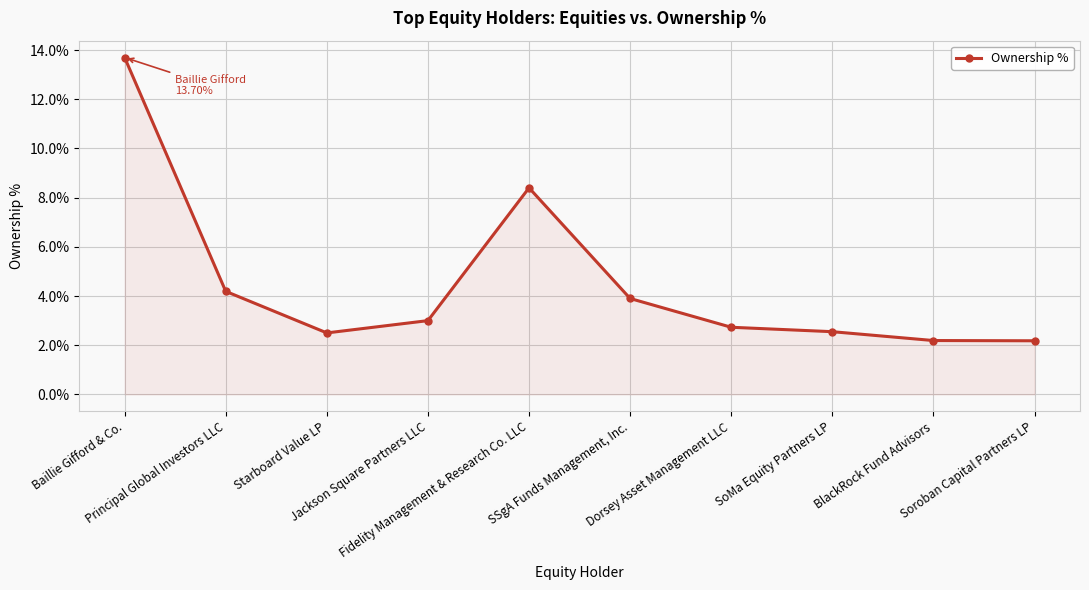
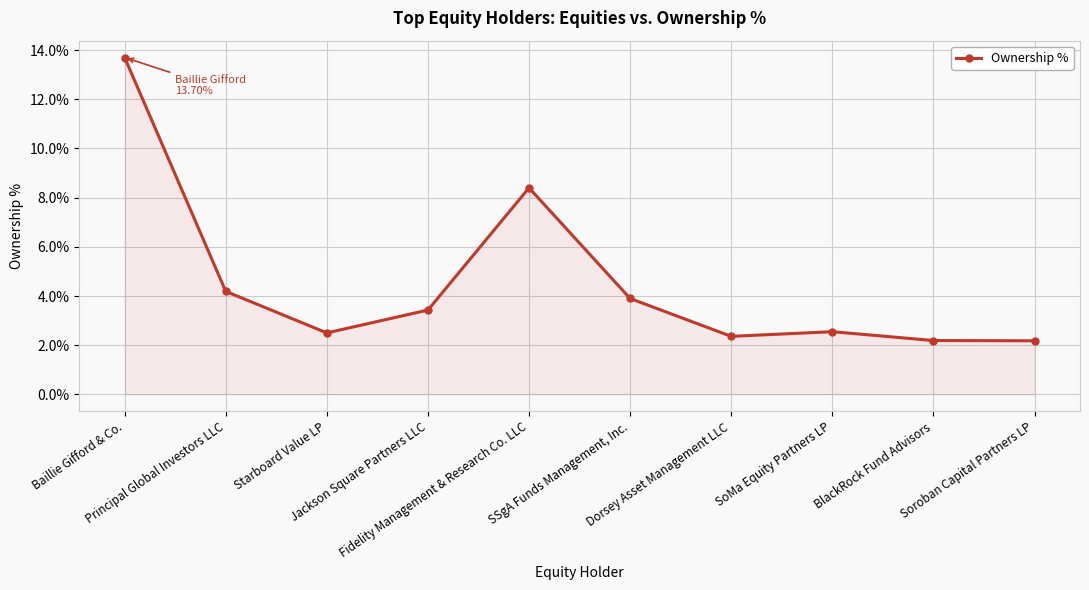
  {
    "Principal Global Investors LLC": "4.2%",
    "Starboard Value LP": "2.5%",
-   "Jackson Square Partners LLC": "3.0%",
+   "Jackson Square Partners LLC": "3.4%",
    "Fidelity Management & Research Co. LLC": "8.4%",
    "SSgA Funds Management, Inc.": "3.9%",
-   "Dorsey Asset Management LLC": "2.7%",
+   "Dorsey Asset Management LLC": "2.4%",
    "SoMa Equity Partners LP": "2.6%",
    "BlackRock Fund Advisors": "2.2%",
    "Soroban Capital Partners LP": "2.2%"
  }
